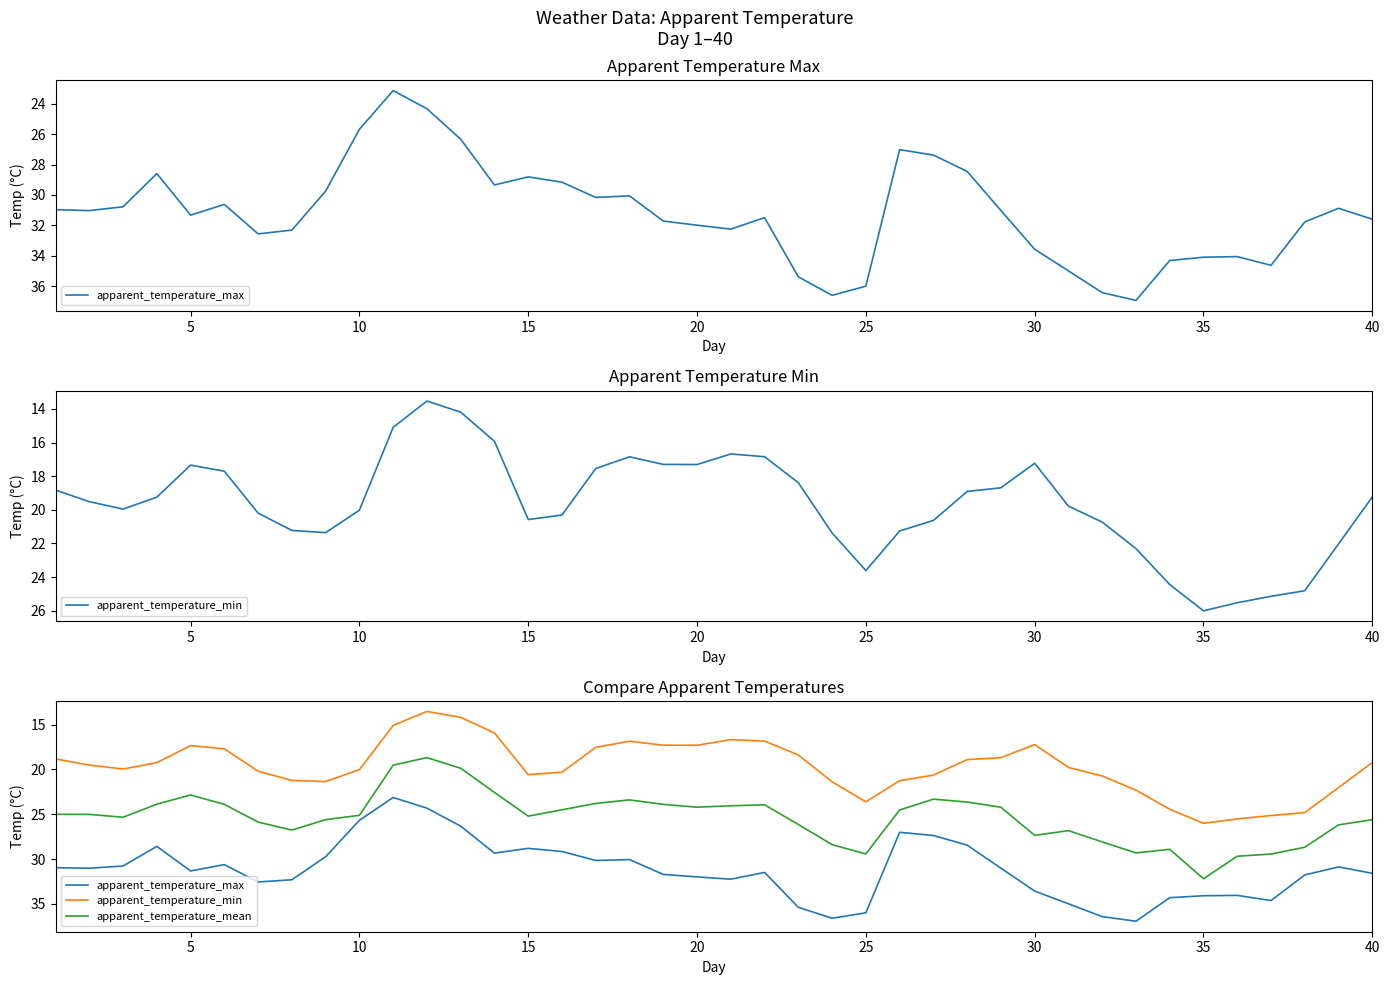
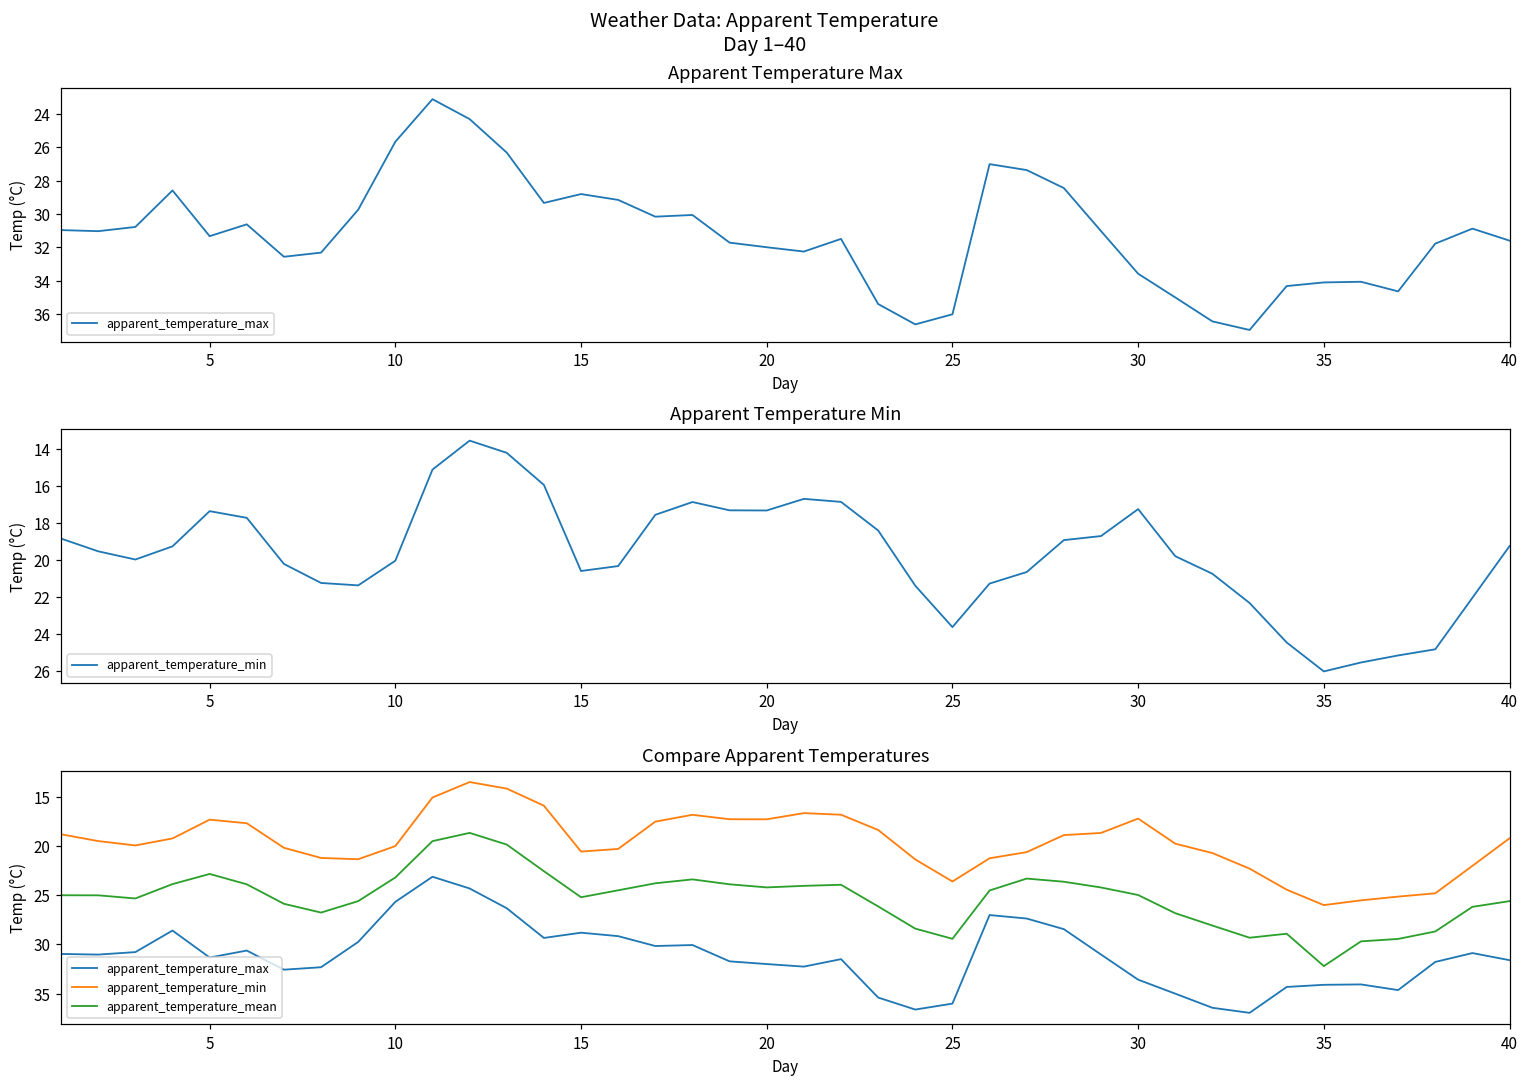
  {
    "Apparent Temperature Max": {
      "5": 31.3,
      "10": 25.7,
      "15": 28.8,
      "20": 32.0,
      "25": 36.0,
      "30": 33.6,
      "35": 34.1,
      "40": 31.6
    },
    "Apparent Temperature Min": {
      "5": 17.3,
      "10": 20.0,
      "15": 20.6,
      "20": 17.3,
      "25": 23.6,
      "30": 17.2,
      "35": 26.0,
      "40": 19.2
    },
    "Compare Apparent Temperatures": {
      "apparent_temperature_max": {
        "5": 31,
        "10": 26,
        "15": 29,
        "20": 32,
        "25": 36,
        "30": 34,
        "35": 34,
        "40": 32
      },
      "apparent_temperature_min": {
        "5": 17,
        "10": 20,
        "15": 21,
        "20": 17,
        "25": 24,
        "30": 17,
        "35": 26,
        "40": 19
      },
      "apparent_temperature_mean": {
        "5": 23,
-       "10": 25,
+       "10": 23,
        "15": 25,
        "20": 24,
        "25": 29,
-       "30": 27,
+       "30": 25,
        "35": 32,
        "40": 26
      }
    }
  }
